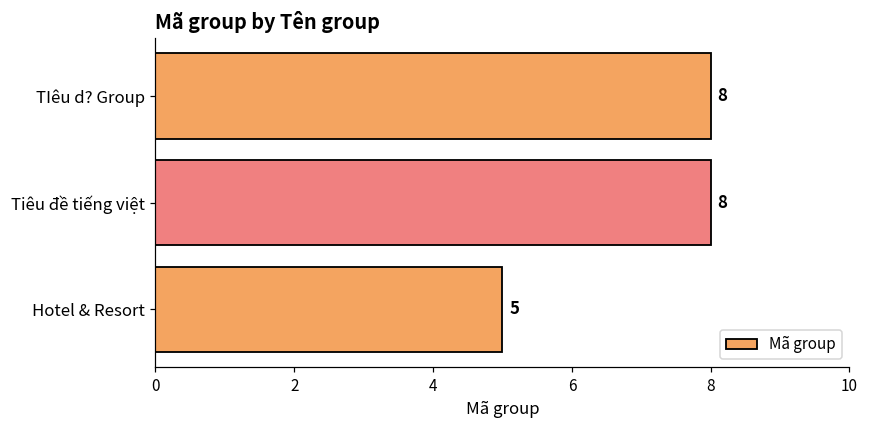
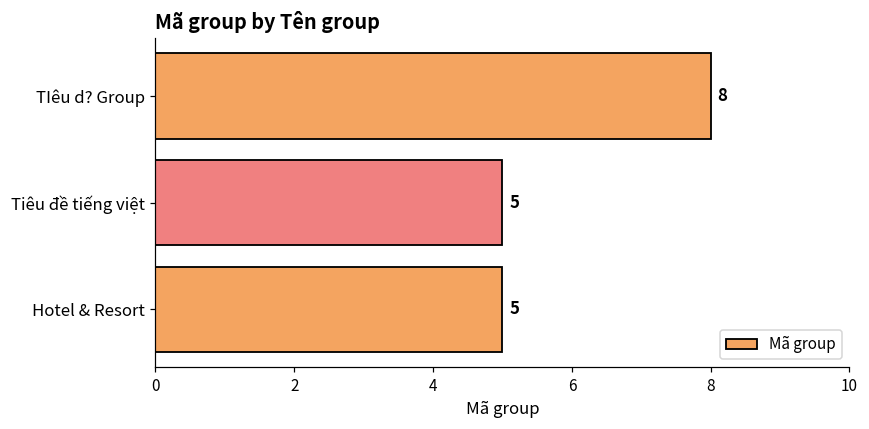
  {
    "TIêu d? Group": 8,
-   "Tiêu đề tiếng việt": 8,
+   "Tiêu đề tiếng việt": 5,
    "Hotel & Resort": 5
  }
